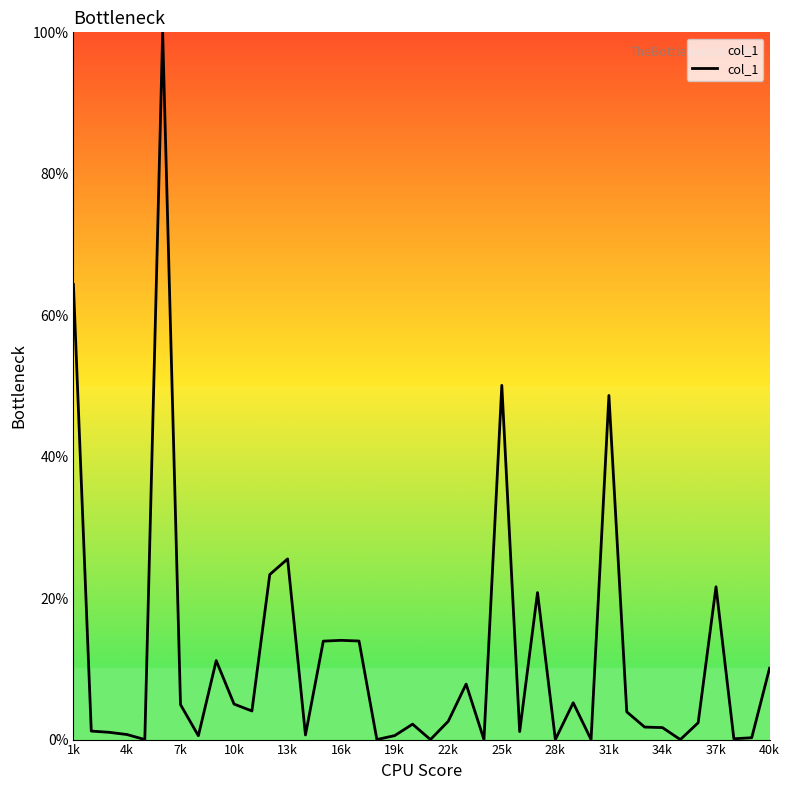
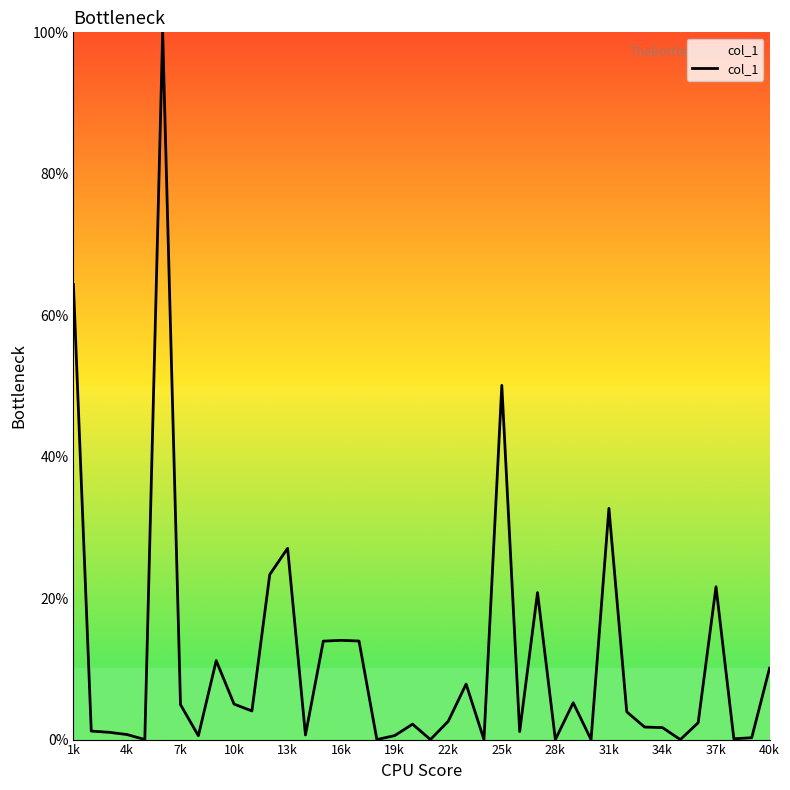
  {
    "1k": "64%",
    "4k": "1%",
    "7k": "5%",
    "10k": "5%",
-   "13k": "26%",
+   "13k": "27%",
    "16k": "14%",
    "19k": "1%",
    "22k": "3%",
    "25k": "50%",
    "28k": "0%",
-   "31k": "49%",
+   "31k": "33%",
    "34k": "2%",
    "37k": "22%",
    "40k": "10%"
  }
